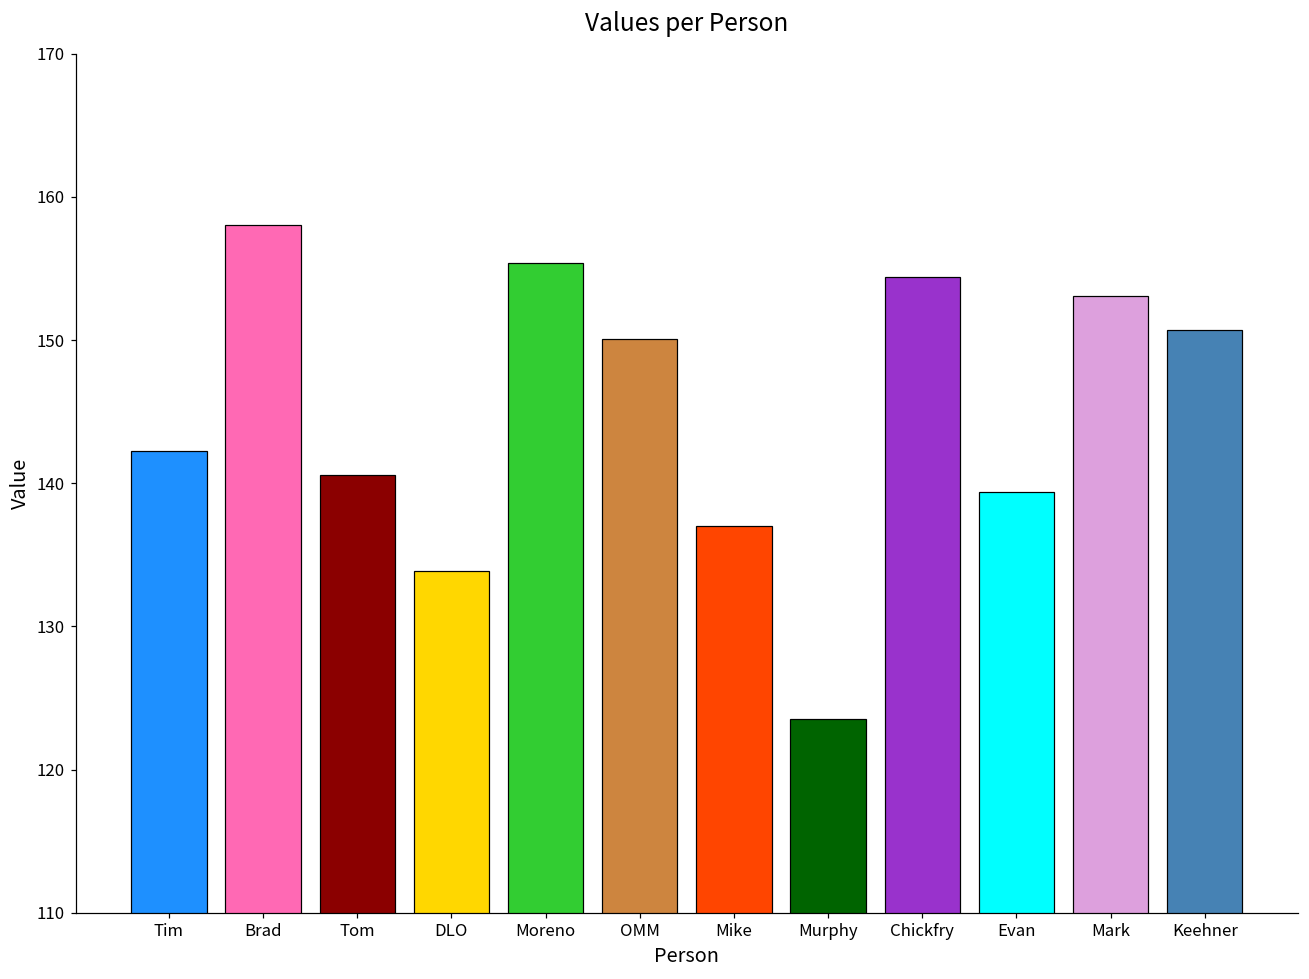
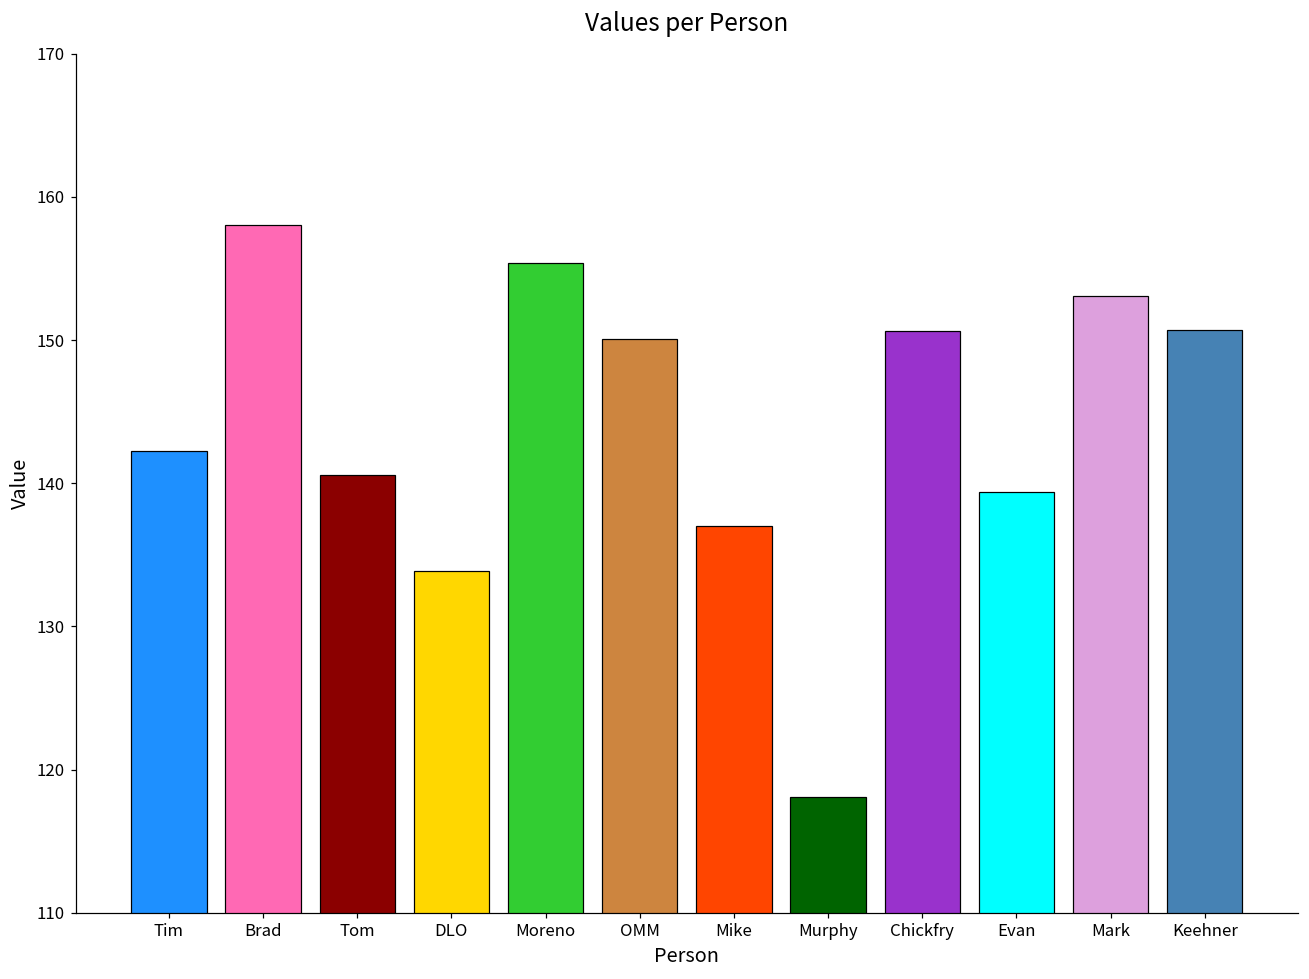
  {
    "Tim": 142.2,
    "Brad": 158.1,
    "Tom": 140.6,
    "DLO": 133.9,
    "Moreno": 155.4,
    "OMM": 150.1,
    "Mike": 137.0,
-   "Murphy": 123.6,
-   "Chickfry": 154.4,
+   "Murphy": 118.1,
+   "Chickfry": 150.6,
    "Evan": 139.4,
    "Mark": 153.1,
    "Keehner": 150.7
  }
